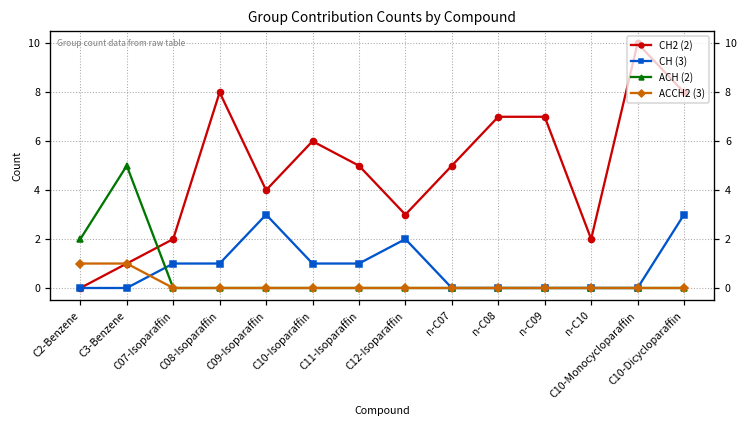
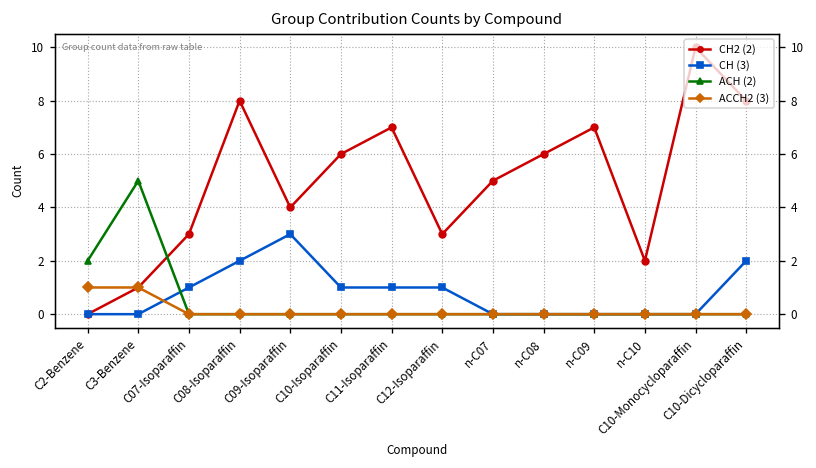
  {
    "CH2 (2)": {
-     "C07-Isoparaffin": 2,
+     "C07-Isoparaffin": 3,
      "C08-Isoparaffin": 8,
      "C09-Isoparaffin": 4,
      "C10-Isoparaffin": 6,
-     "C11-Isoparaffin": 5,
+     "C11-Isoparaffin": 7,
      "C12-Isoparaffin": 3,
      "n-C07": 5,
-     "n-C08": 7,
+     "n-C08": 6,
      "n-C09": 7,
      "n-C10": 2
    },
    "CH (3)": {
      "C3-Benzene": 0,
      "C07-Isoparaffin": 1,
-     "C08-Isoparaffin": 1,
+     "C08-Isoparaffin": 2,
      "C09-Isoparaffin": 3,
      "C10-Isoparaffin": 1,
      "C11-Isoparaffin": 1,
-     "C12-Isoparaffin": 2,
-     "C10-Dicycloparaffin": 3
+     "C12-Isoparaffin": 1,
+     "C10-Dicycloparaffin": 2
    },
    "ACH (2)": {
      "C2-Benzene": 2,
      "C3-Benzene": 5
    },
    "ACCH2 (3)": {
      "C2-Benzene": 1
    }
  }
